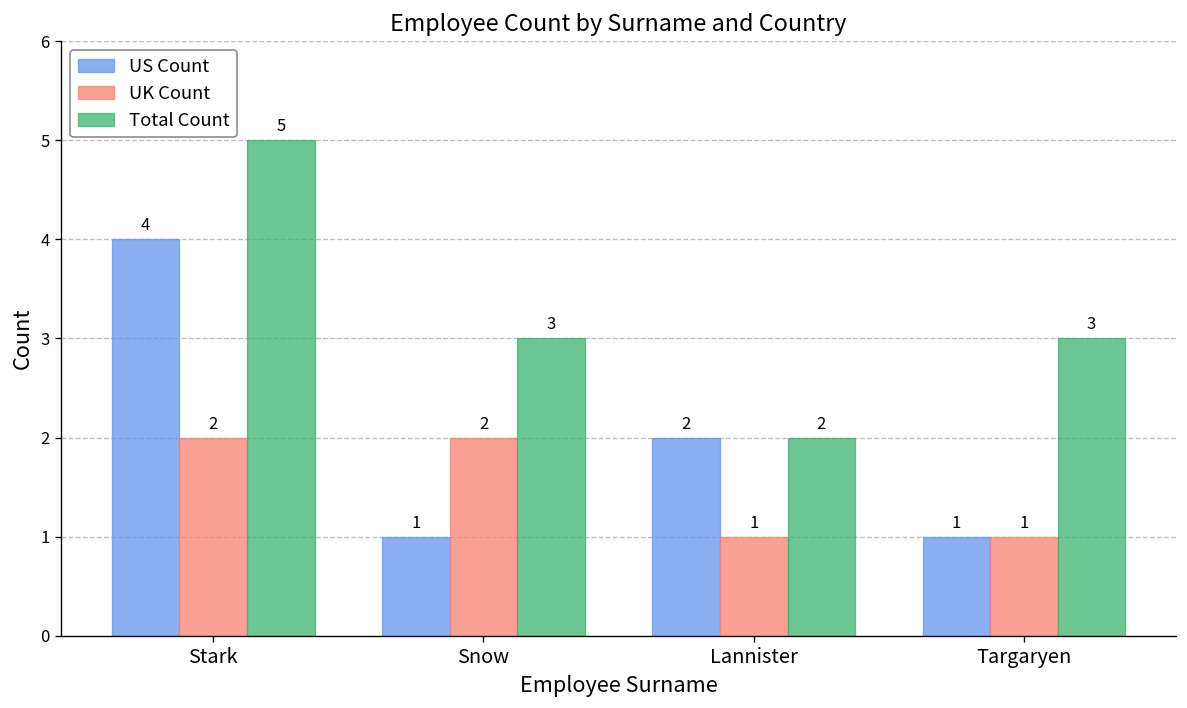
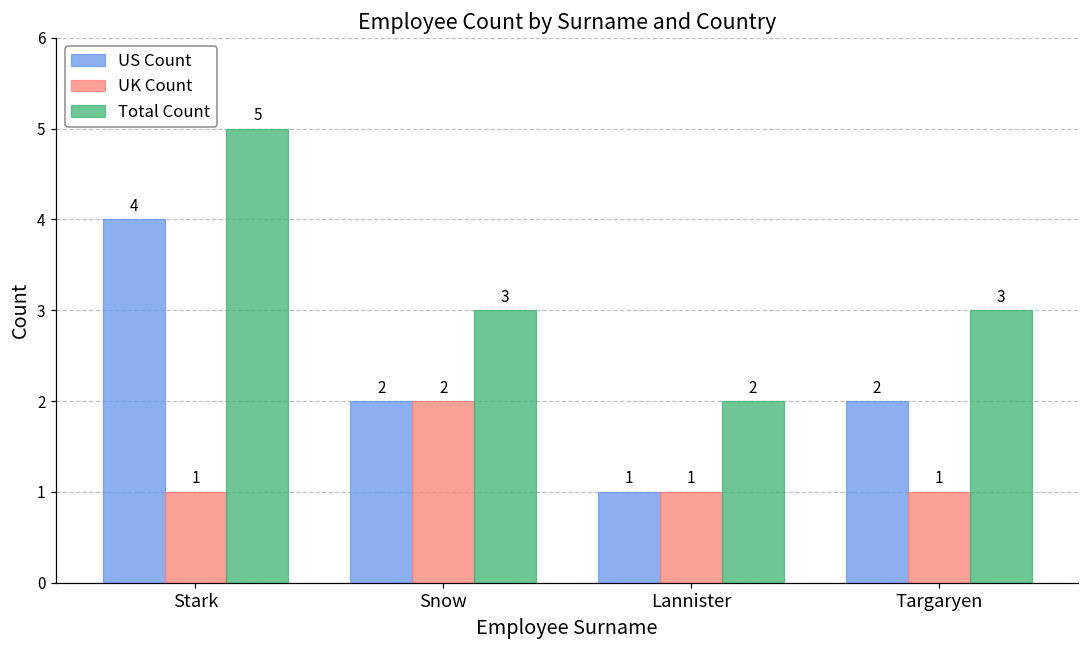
  {
    "US Count": {
      "Stark": 4,
-     "Snow": 1,
-     "Lannister": 2,
-     "Targaryen": 1
+     "Snow": 2,
+     "Lannister": 1,
+     "Targaryen": 2
    },
    "UK Count": {
-     "Stark": 2,
+     "Stark": 1,
      "Snow": 2,
      "Lannister": 1,
      "Targaryen": 1
    },
    "Total Count": {
      "Stark": 5,
      "Snow": 3,
      "Lannister": 2,
      "Targaryen": 3
    }
  }
